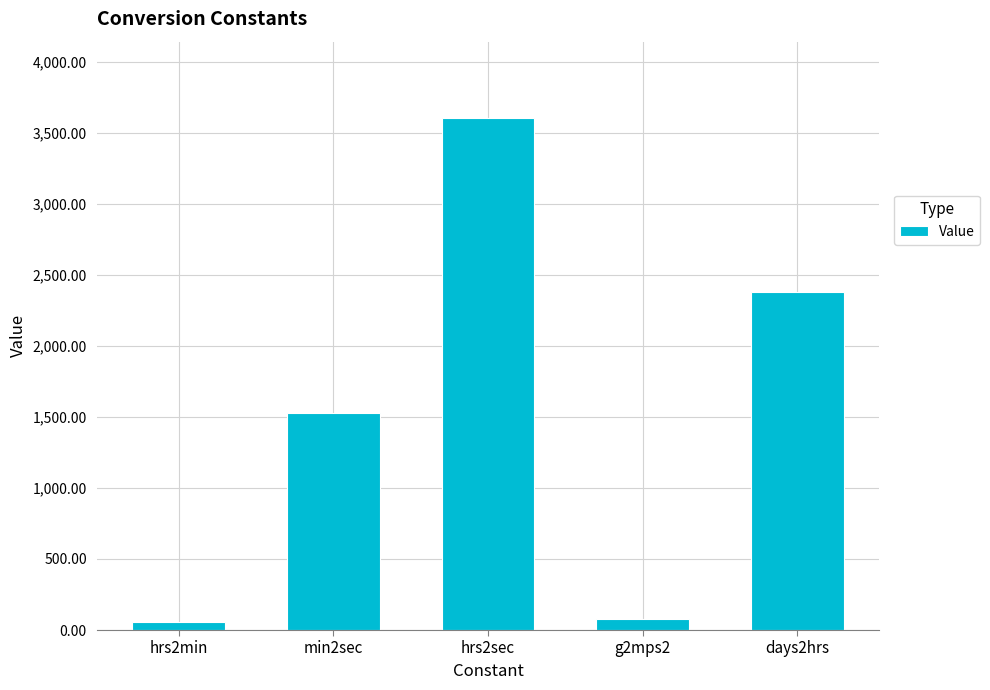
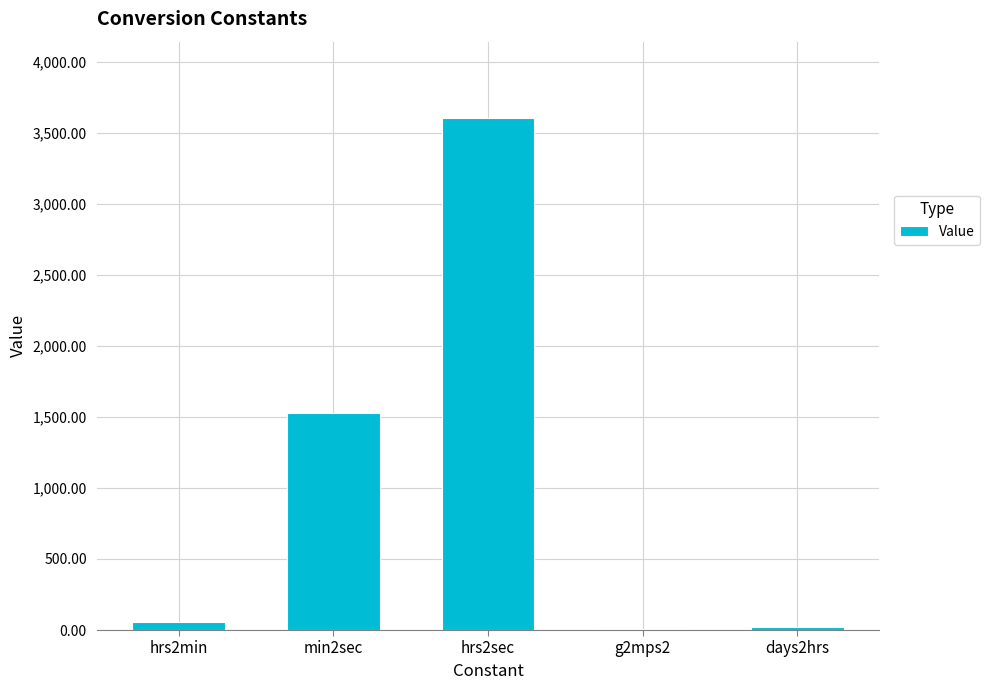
  {
    "hrs2min": "60",
    "min2sec": "1,530",
    "hrs2sec": "3,600",
-   "g2mps2": "80",
-   "days2hrs": "2,380"
+   "g2mps2": "10",
+   "days2hrs": "20"
  }
